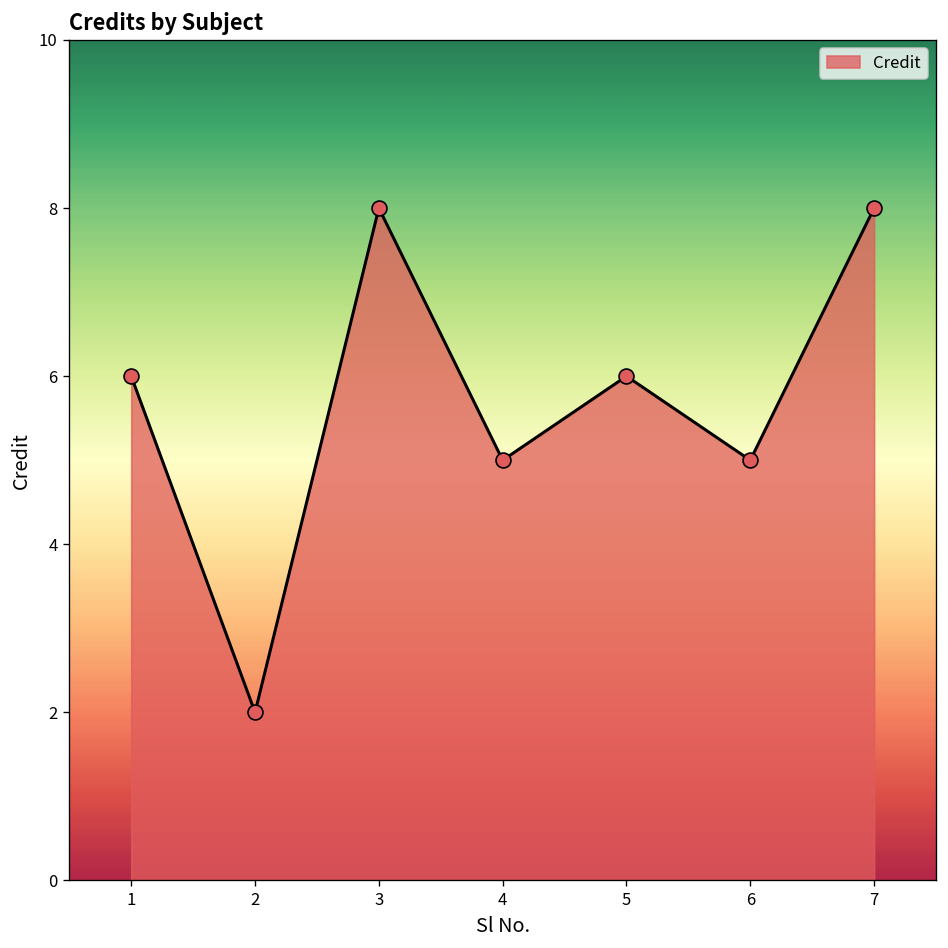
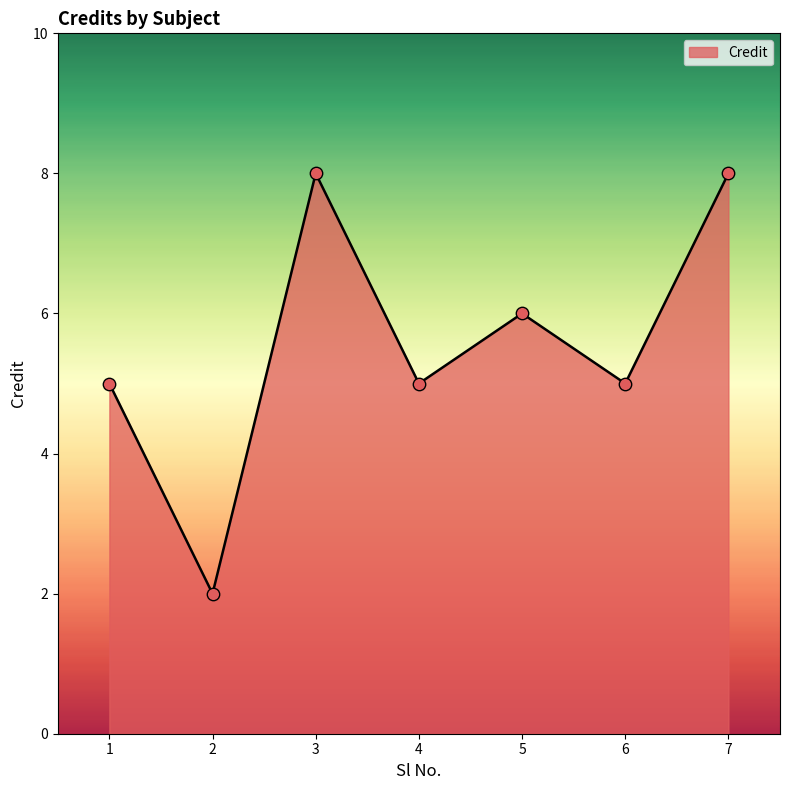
  {
-   "1": 6,
+   "1": 5,
    "2": 2,
    "3": 8,
    "4": 5,
    "5": 6,
    "6": 5,
    "7": 8
  }
